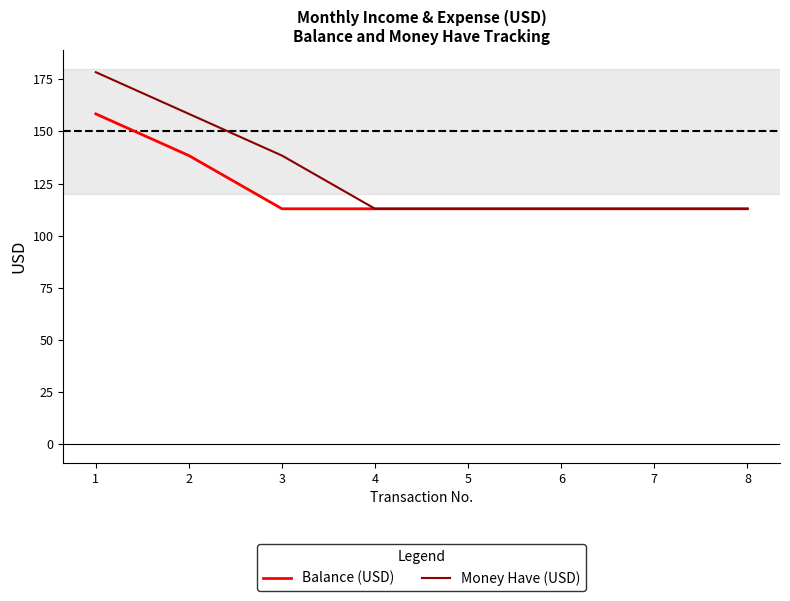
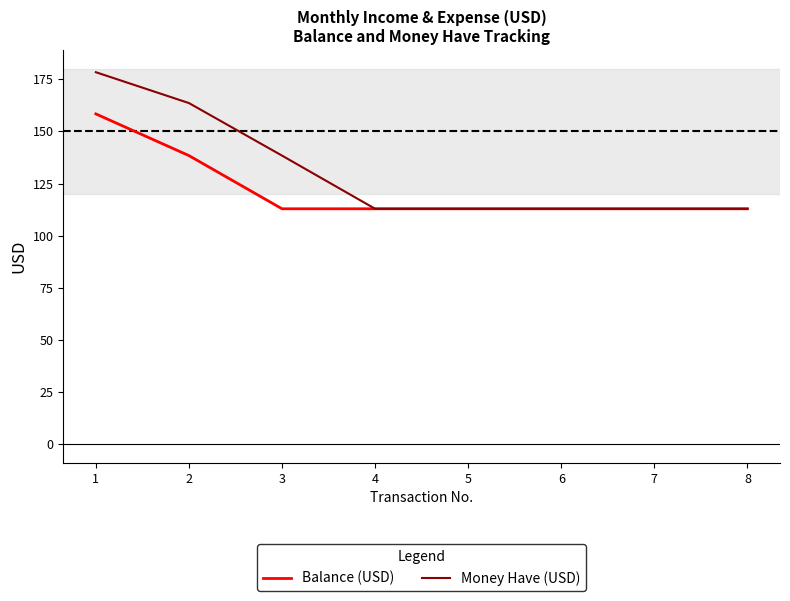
  {
    "Balance (USD)": {
      "1": 158,
      "2": 138,
      "3": 113
    },
    "Money Have (USD)": {
      "1": 178,
-     "2": 158,
+     "2": 164,
      "3": 138
    }
  }
